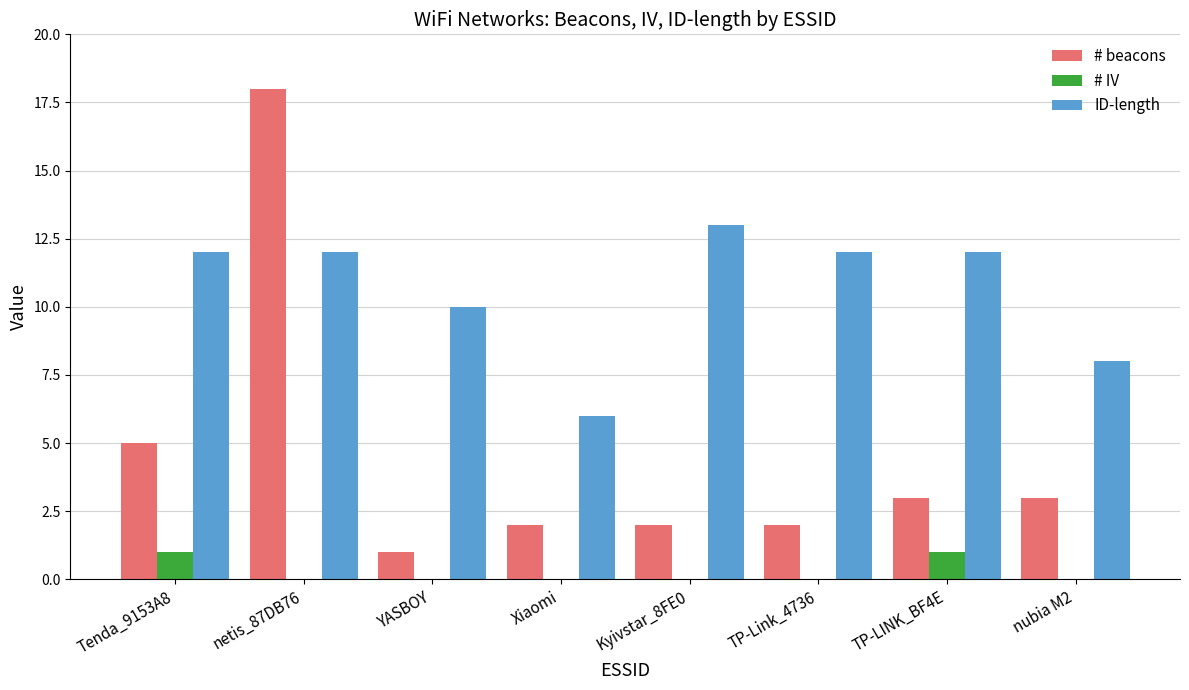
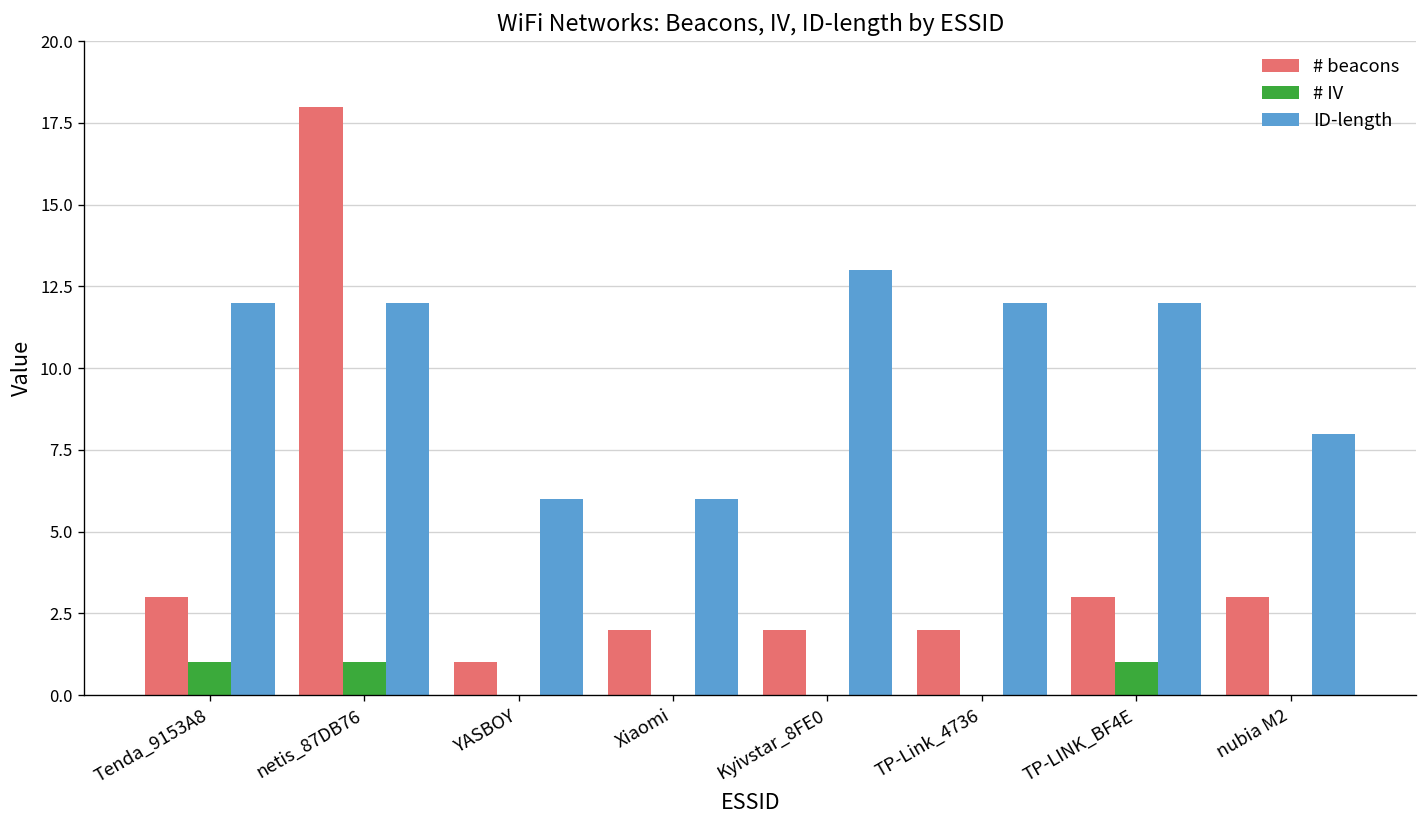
  {
    "# beacons": {
-     "Tenda_9153A8": 5,
+     "Tenda_9153A8": 3,
      "netis_87DB76": 18,
      "YASBOY": 1,
      "Xiaomi": 2,
      "Kyivstar_8FE0": 2,
      "TP-Link_4736": 2,
      "TP-LINK_BF4E": 3,
      "nubia M2": 3
    },
    "# IV": {
      "Tenda_9153A8": 1,
-     "netis_87DB76": 0,
+     "netis_87DB76": 1,
      "YASBOY": 0,
      "Xiaomi": 0,
      "Kyivstar_8FE0": 0,
      "TP-Link_4736": 0,
      "TP-LINK_BF4E": 1,
      "nubia M2": 0
    },
    "ID-length": {
      "Tenda_9153A8": 12,
      "netis_87DB76": 12,
-     "YASBOY": 10,
+     "YASBOY": 6,
      "Xiaomi": 6,
      "Kyivstar_8FE0": 13,
      "TP-Link_4736": 12,
      "TP-LINK_BF4E": 12,
      "nubia M2": 8
    }
  }
